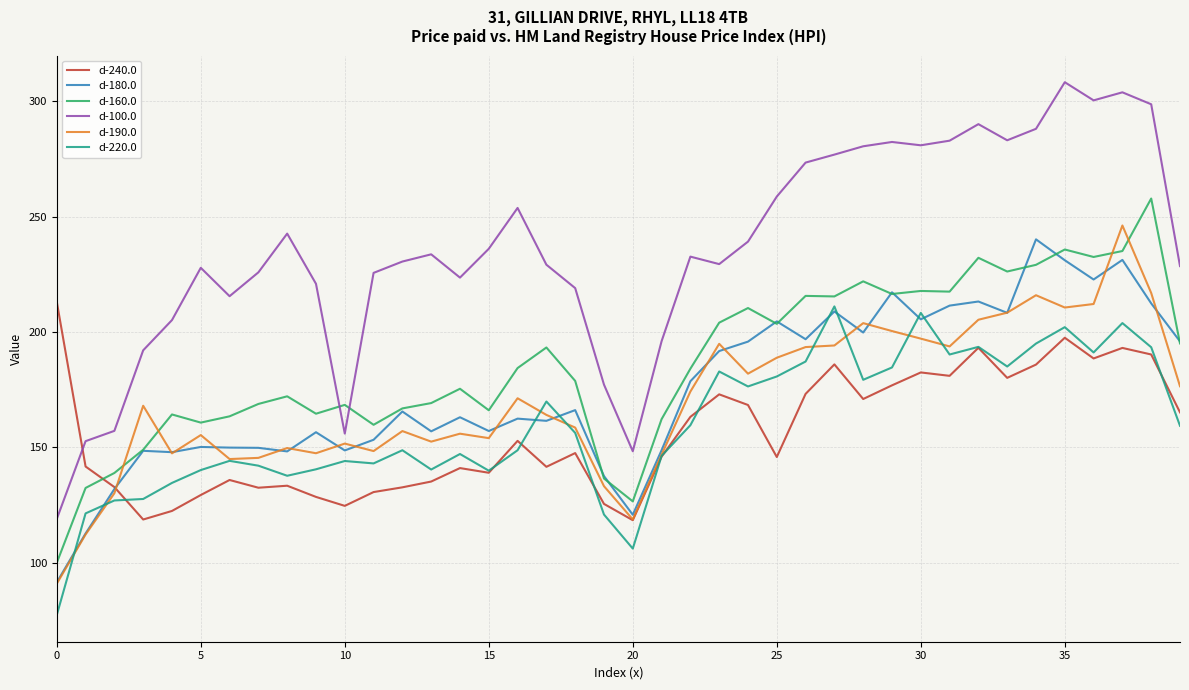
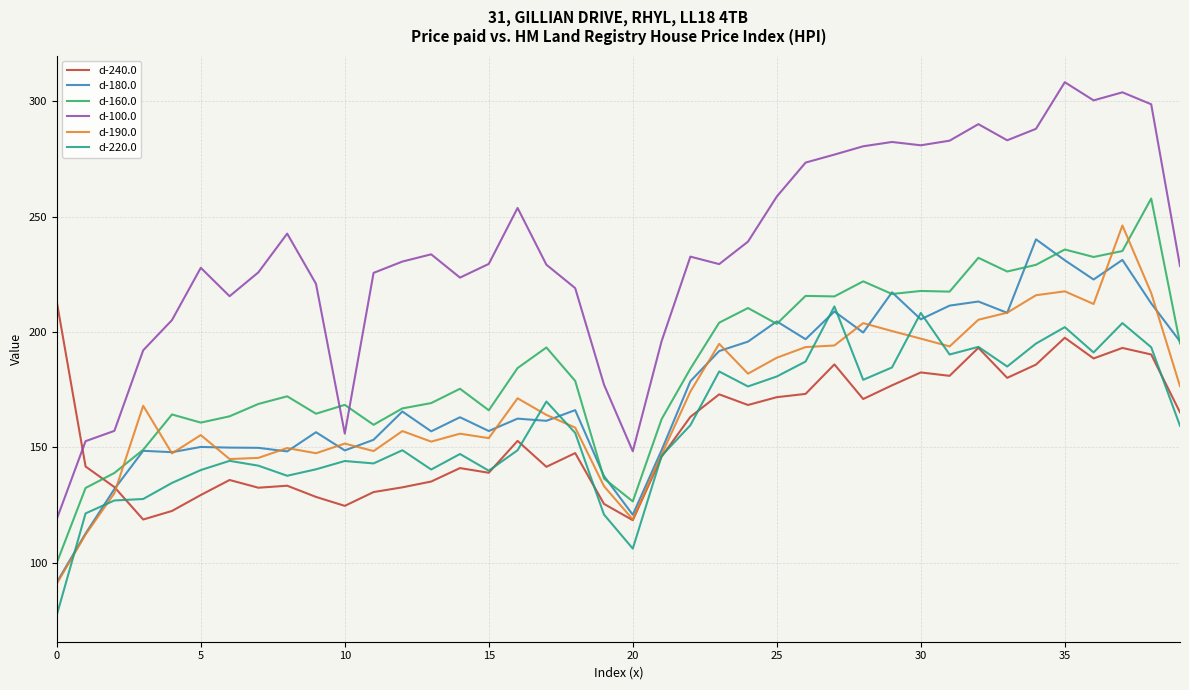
  {
    "d-240.0": {
      "0": 213,
      "5": 129,
      "10": 125,
-     "25": 146,
+     "25": 172,
      "30": 183,
      "35": 198
    },
    "d-180.0": {
      "5": 150,
      "10": 149,
      "15": 157,
      "20": 121,
      "30": 206,
      "35": 231
    },
    "d-100.0": {
      "0": 119,
      "5": 228,
      "10": 156,
-     "15": 236,
+     "15": 230,
      "20": 148,
      "25": 259,
      "30": 281,
      "35": 308
    },
    "d-190.0": {
      "5": 155,
      "10": 152,
      "15": 154,
      "25": 189,
      "30": 197,
-     "35": 211
+     "35": 218
    }
  }
